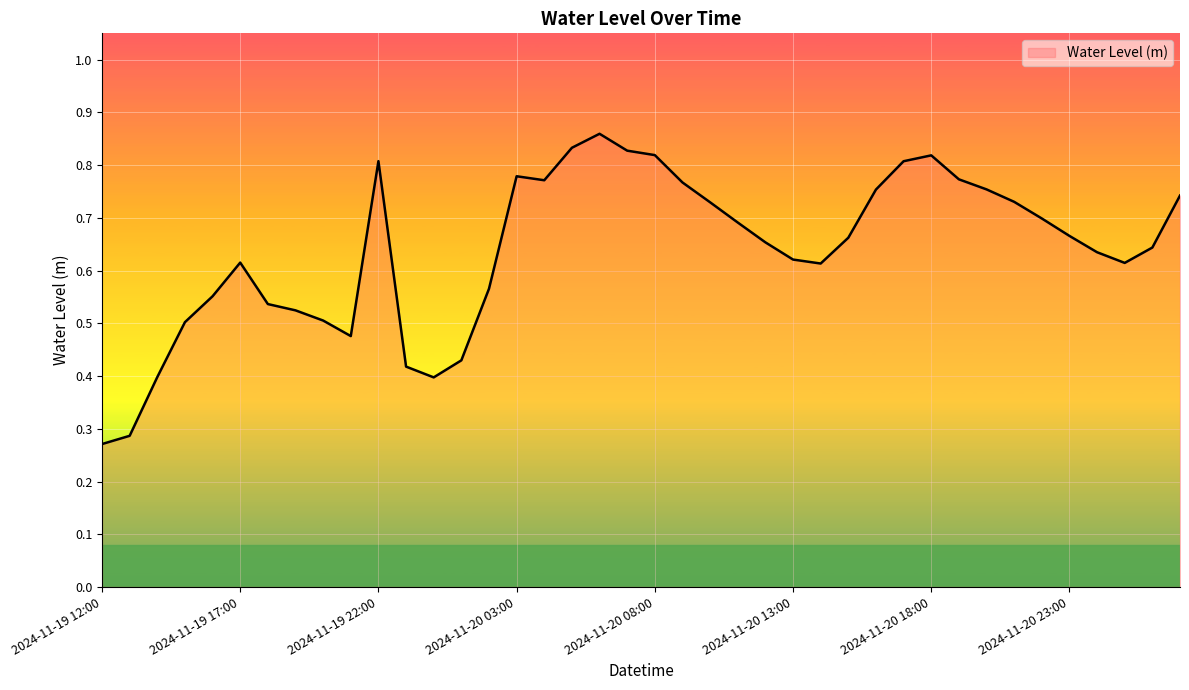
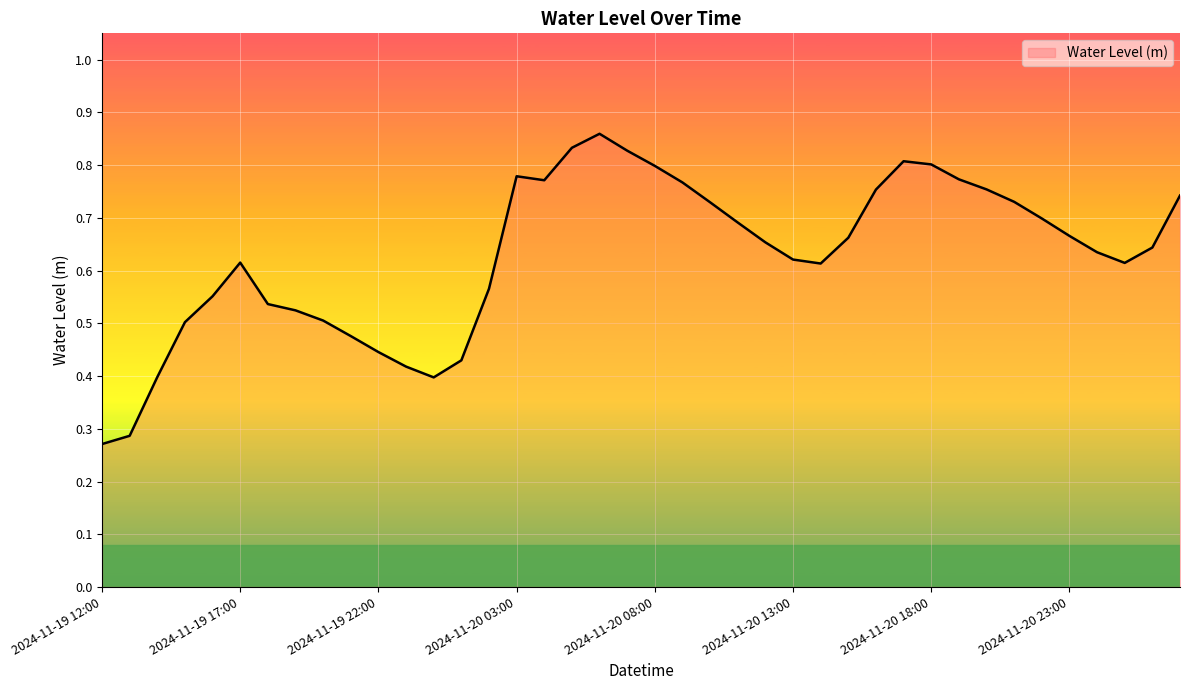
  {
    "2024-11-19 12:00": 0.27,
    "2024-11-19 17:00": 0.62,
-   "2024-11-19 22:00": 0.81,
+   "2024-11-19 22:00": 0.45,
    "2024-11-20 03:00": 0.78,
-   "2024-11-20 08:00": 0.82,
+   "2024-11-20 08:00": 0.80,
    "2024-11-20 13:00": 0.62,
-   "2024-11-20 18:00": 0.82,
+   "2024-11-20 18:00": 0.80,
    "2024-11-20 23:00": 0.67
  }
